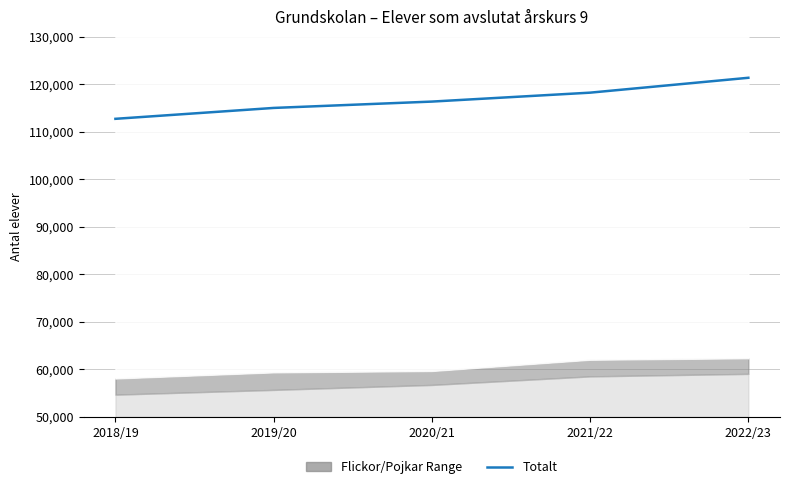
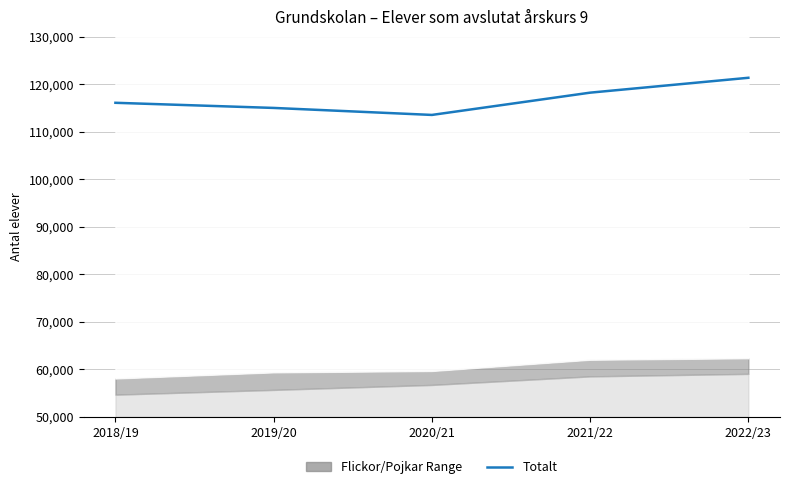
  {
    "Totalt": {
-     "2018/19": "113,000",
+     "2018/19": "116,000",
      "2019/20": "115,000",
-     "2020/21": "116,000",
+     "2020/21": "114,000",
      "2021/22": "118,000",
      "2022/23": "121,000"
    }
  }
